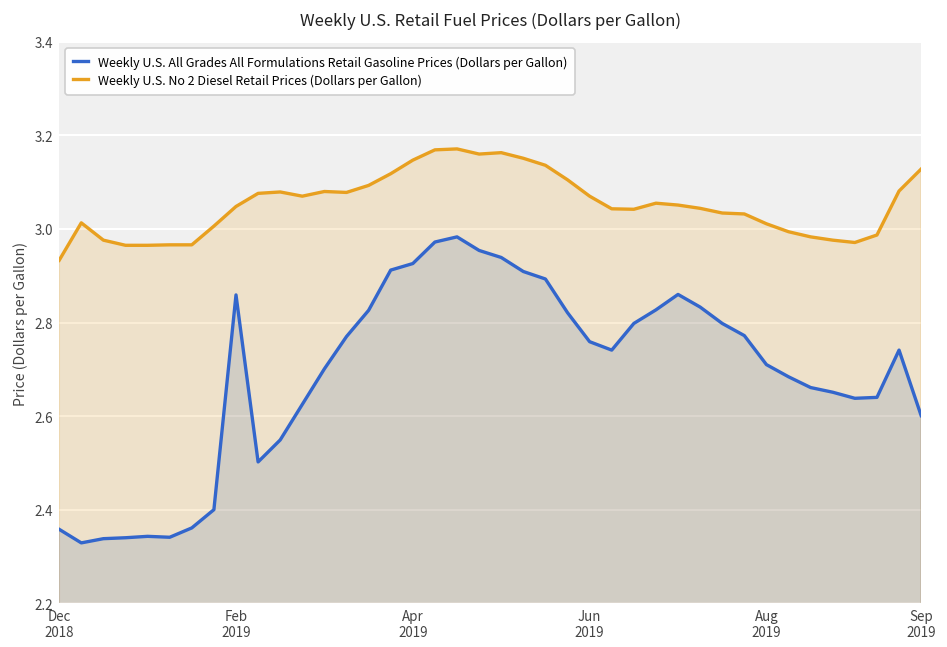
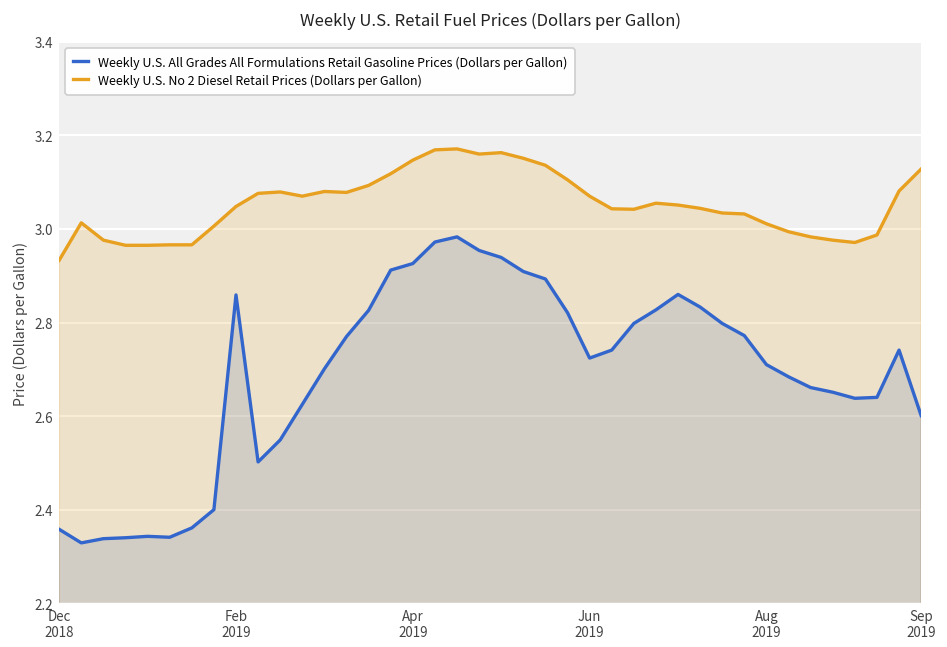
  {
    "Weekly U.S. All Grades All Formulations Retail Gasoline Prices (Dollars per Gallon)": {
      "Dec 2018": 2.36,
      "Feb 2019": 2.86,
      "Apr 2019": 2.93,
-     "Jun 2019": 2.76,
+     "Jun 2019": 2.72,
      "Aug 2019": 2.71,
      "Sep 2019": 2.60
    },
    "Weekly U.S. No 2 Diesel Retail Prices (Dollars per Gallon)": {
      "Dec 2018": 2.93,
      "Feb 2019": 3.05,
      "Apr 2019": 3.15,
      "Jun 2019": 3.07,
      "Aug 2019": 3.01,
      "Sep 2019": 3.13
    }
  }
